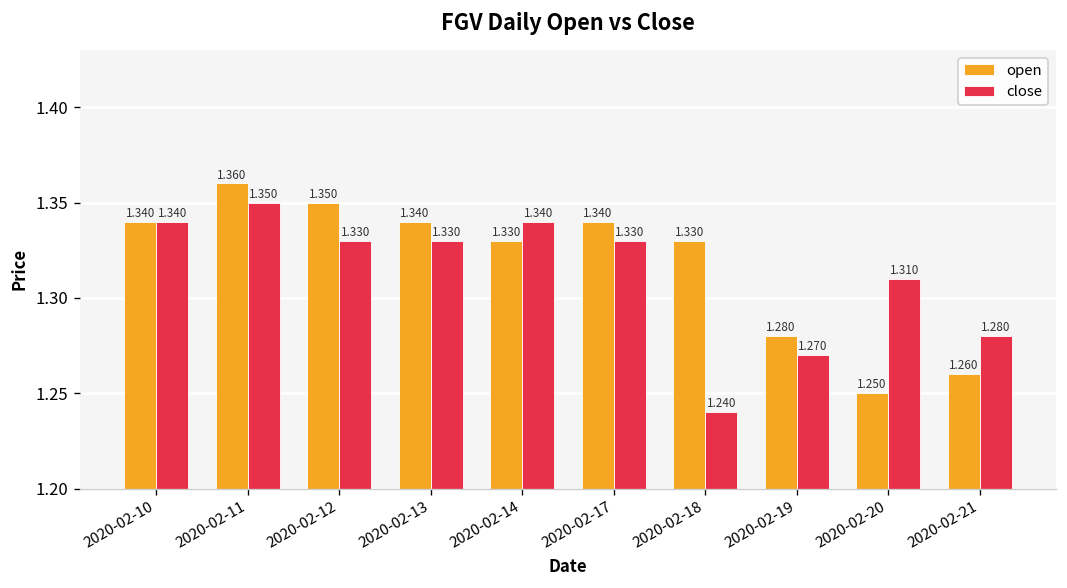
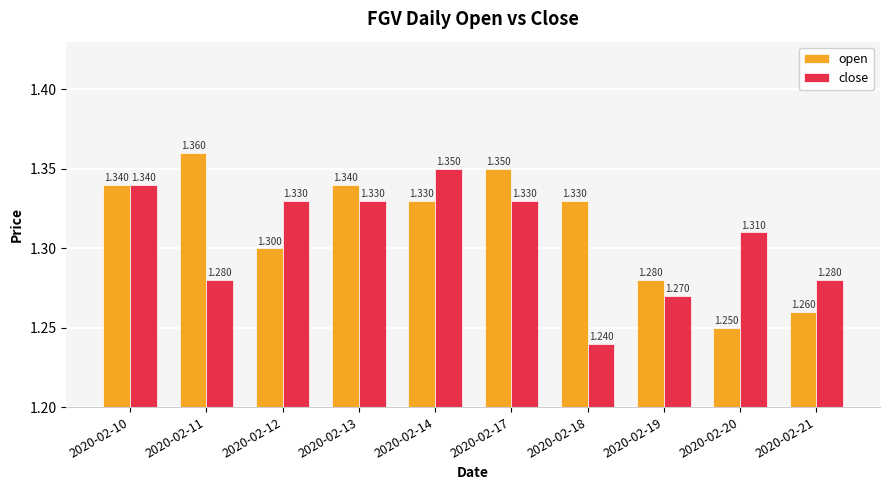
  {
    "open": {
      "2020-02-10": 1.340,
      "2020-02-11": 1.360,
-     "2020-02-12": 1.350,
+     "2020-02-12": 1.300,
      "2020-02-13": 1.340,
      "2020-02-14": 1.330,
-     "2020-02-17": 1.340,
+     "2020-02-17": 1.350,
      "2020-02-18": 1.330,
      "2020-02-19": 1.280,
      "2020-02-20": 1.250,
      "2020-02-21": 1.260
    },
    "close": {
      "2020-02-10": 1.340,
-     "2020-02-11": 1.350,
+     "2020-02-11": 1.280,
      "2020-02-12": 1.330,
      "2020-02-13": 1.330,
-     "2020-02-14": 1.340,
+     "2020-02-14": 1.350,
      "2020-02-17": 1.330,
      "2020-02-18": 1.240,
      "2020-02-19": 1.270,
      "2020-02-20": 1.310,
      "2020-02-21": 1.280
    }
  }
